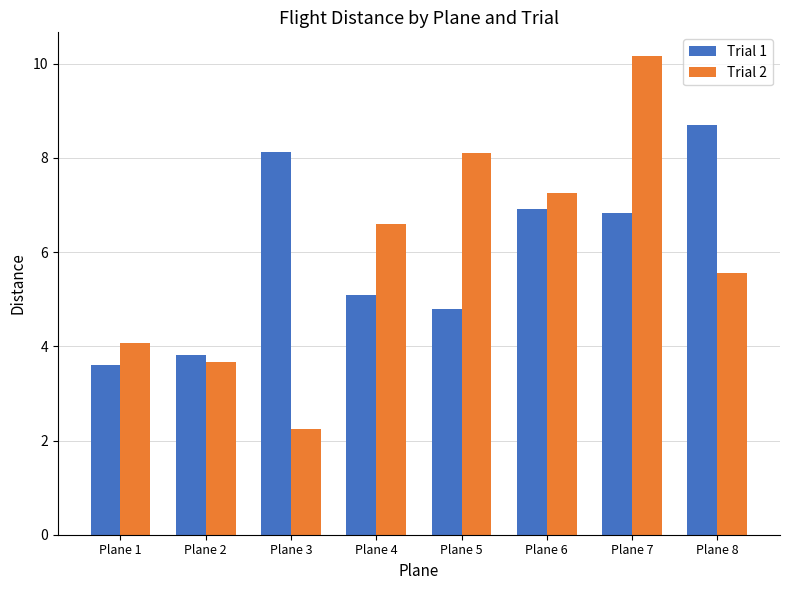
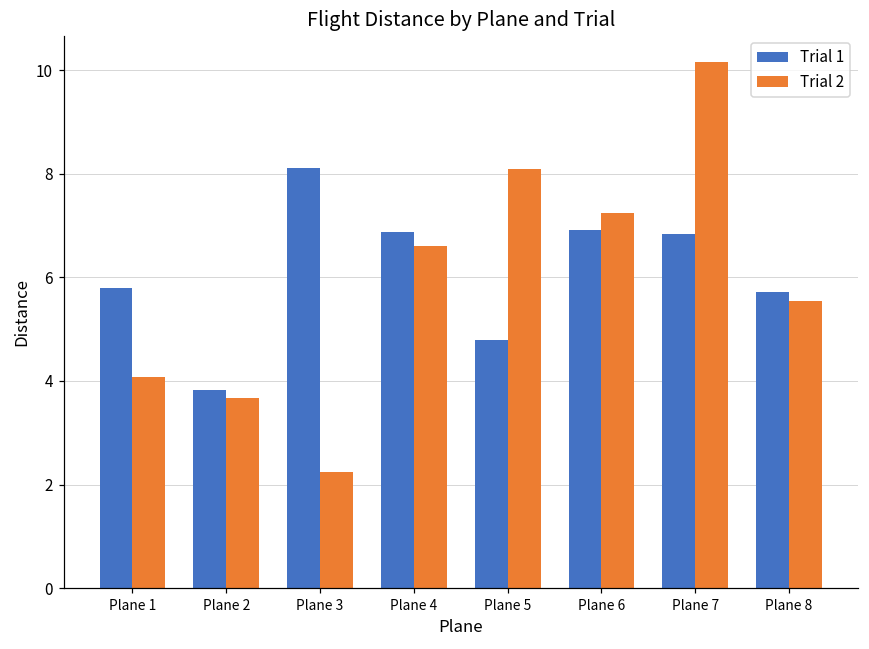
  {
    "Trial 1": {
-     "Plane 1": 3.6,
+     "Plane 1": 5.8,
      "Plane 2": 3.8,
      "Plane 3": 8.1,
-     "Plane 4": 5.1,
+     "Plane 4": 6.9,
      "Plane 5": 4.8,
      "Plane 6": 6.9,
      "Plane 7": 6.8,
-     "Plane 8": 8.7
+     "Plane 8": 5.7
    },
    "Trial 2": {
      "Plane 1": 4.1,
      "Plane 2": 3.7,
      "Plane 3": 2.2,
      "Plane 4": 6.6,
      "Plane 5": 8.1,
      "Plane 6": 7.3,
      "Plane 7": 10.2,
      "Plane 8": 5.6
    }
  }
